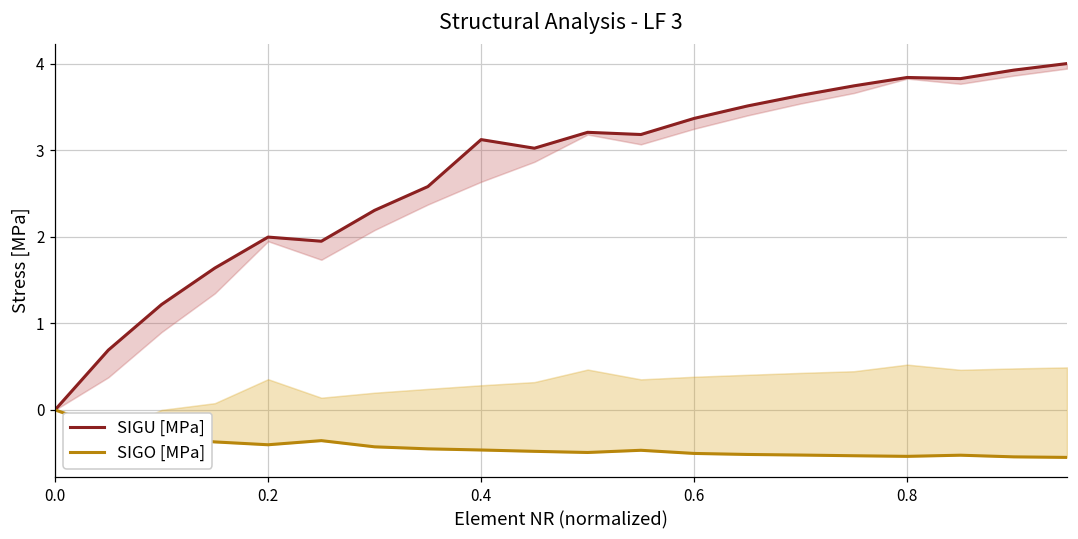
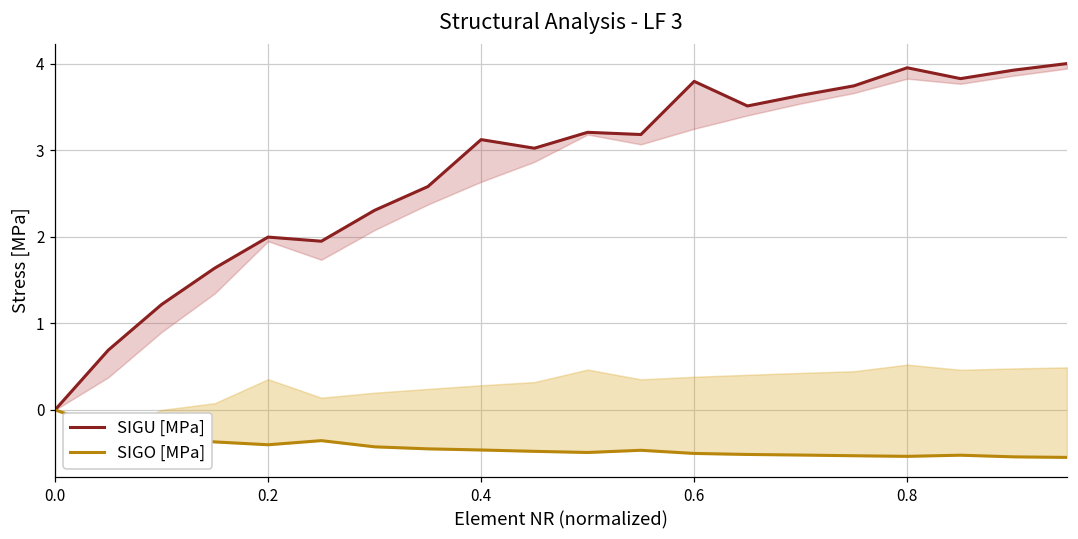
  {
    "SIGU [MPa]": {
      "0.2": 2.0,
      "0.4": 3.1,
-     "0.6": 3.4,
-     "0.8": 3.8
+     "0.6": 3.8,
+     "0.8": 4.0
    }
  }
